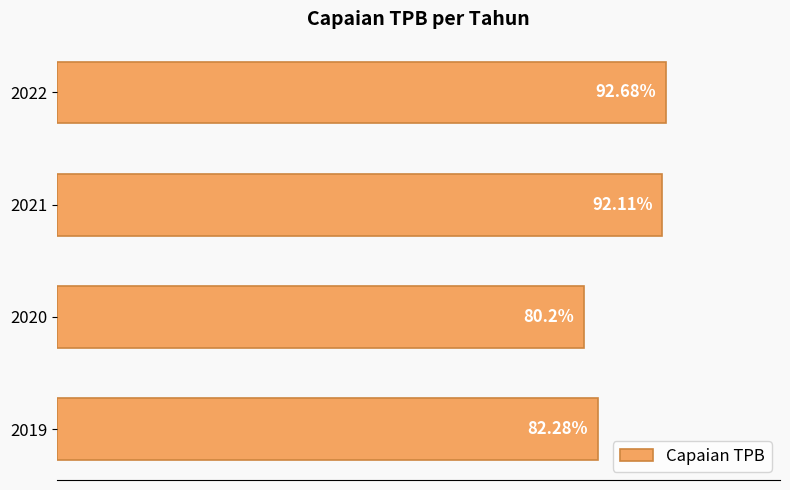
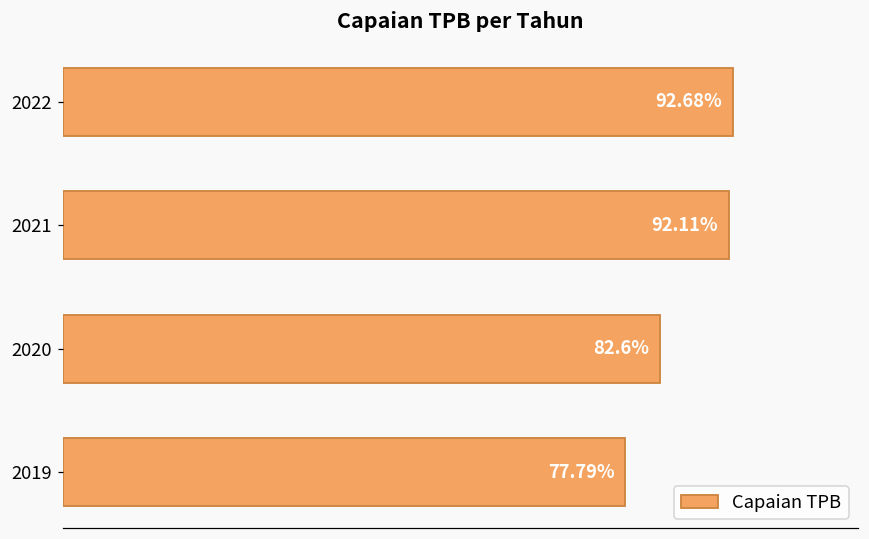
  {
    "2022": "92.68%",
    "2021": "92.11%",
-   "2020": "80.2%",
-   "2019": "82.28%"
+   "2020": "82.6%",
+   "2019": "77.79%"
  }
